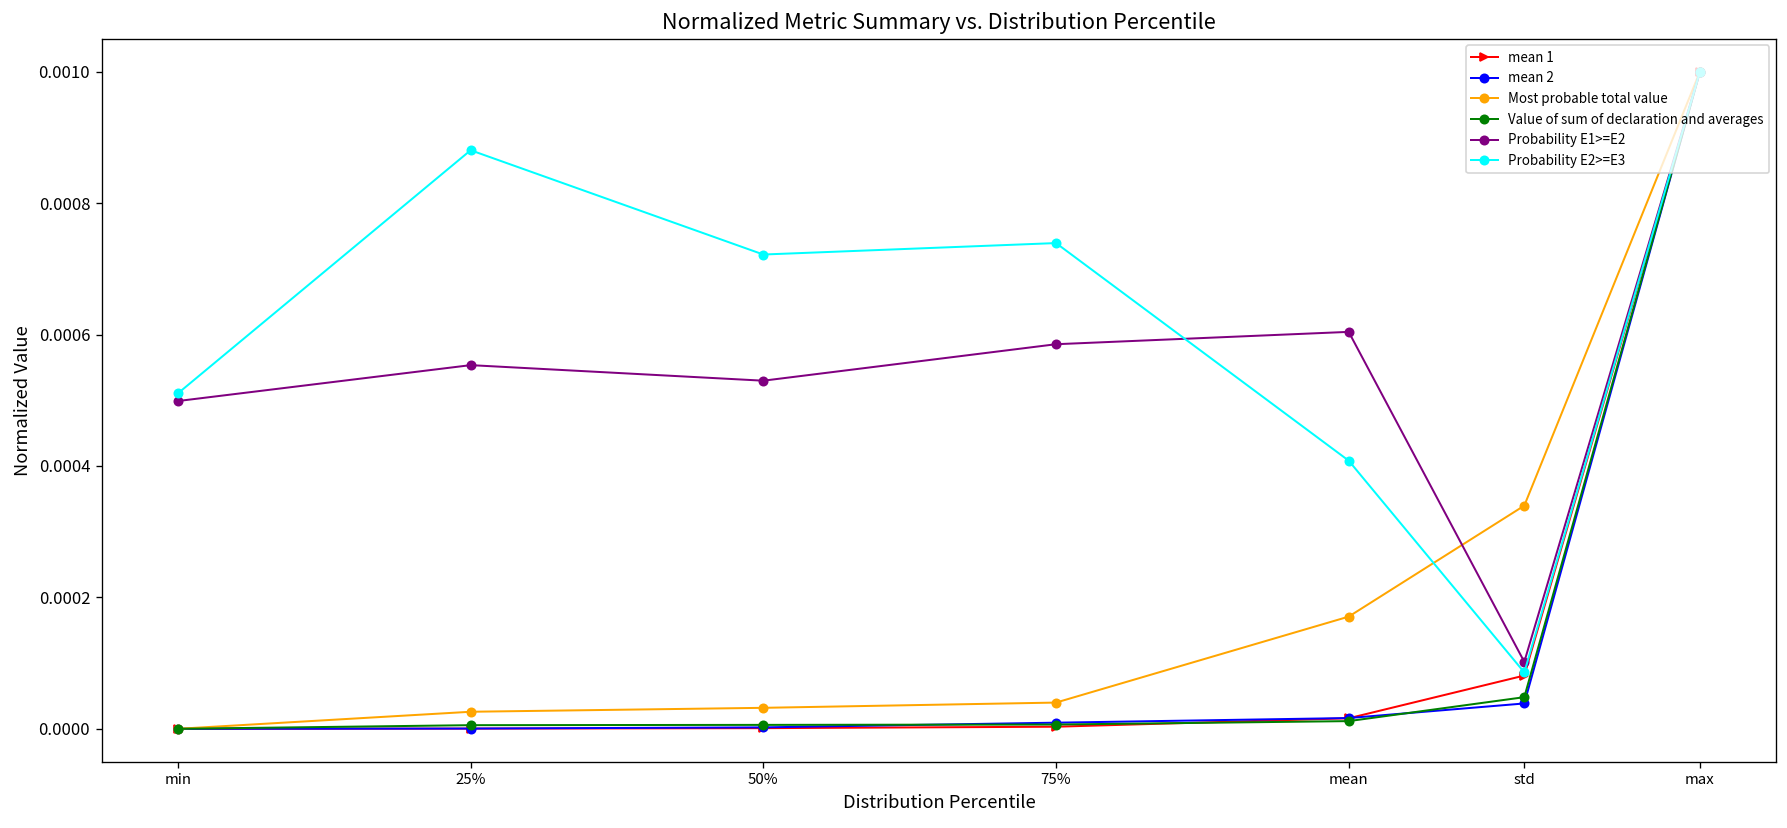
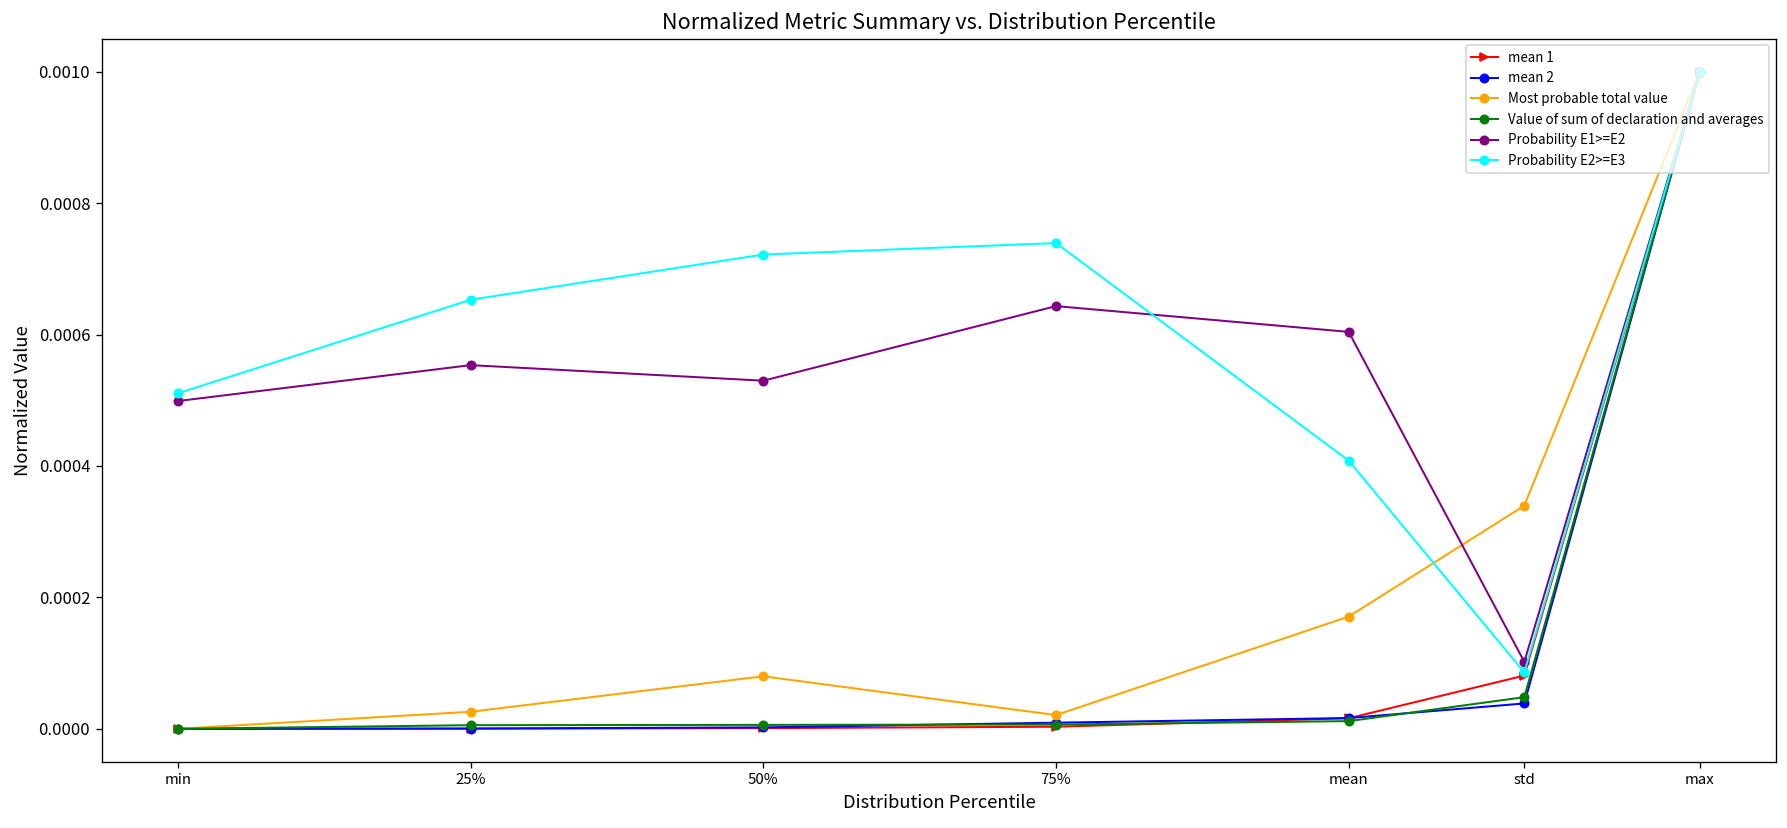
  {
    "mean 1": {
      "std": 0.00008
    },
    "mean 2": {
      "std": 0.00004
    },
    "Most probable total value": {
      "25%": 0.00003,
-     "50%": 0.00003,
-     "75%": 0.00004,
+     "50%": 0.00008,
+     "75%": 0.00002,
      "mean": 0.00017,
      "std": 0.00034
    },
    "Value of sum of declaration and averages": {
      "25%": 0.00001,
      "std": 0.00005
    },
    "Probability E1>=E2": {
      "min": 0.00050,
      "25%": 0.00055,
      "50%": 0.00053,
-     "75%": 0.00059,
+     "75%": 0.00064,
      "mean": 0.00060,
      "std": 0.00010
    },
    "Probability E2>=E3": {
      "min": 0.00051,
-     "25%": 0.00088,
+     "25%": 0.00065,
      "50%": 0.00072,
      "75%": 0.00074,
      "mean": 0.00041,
      "std": 0.00009
    }
  }
